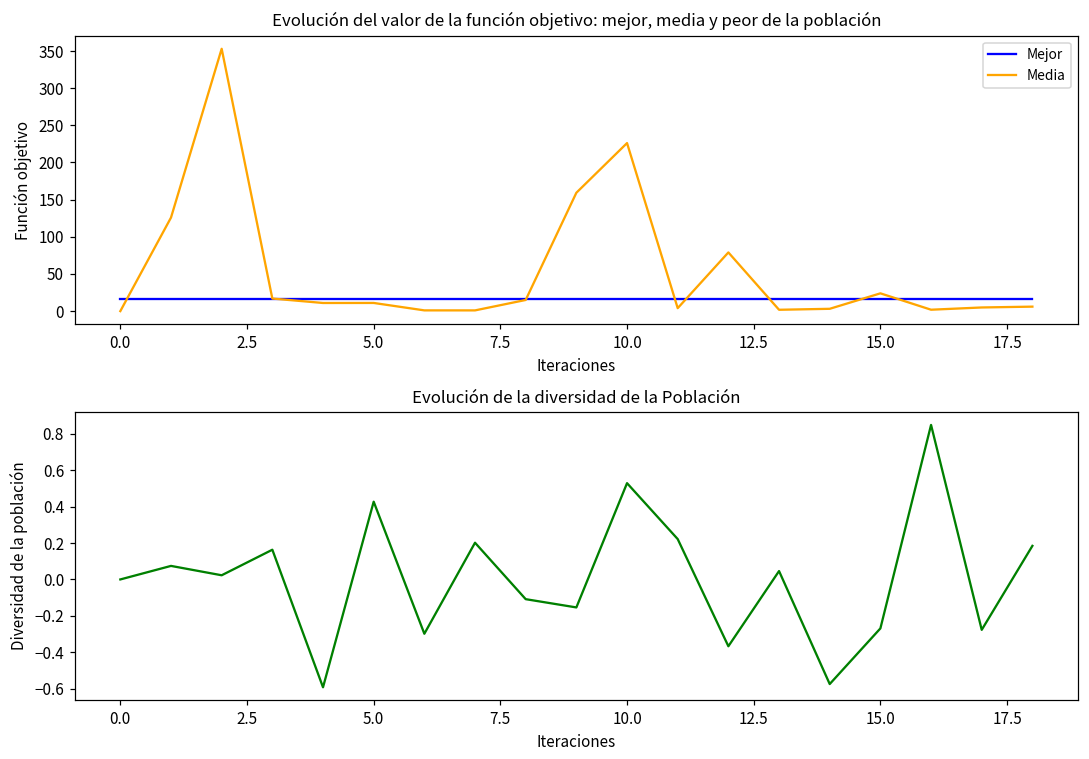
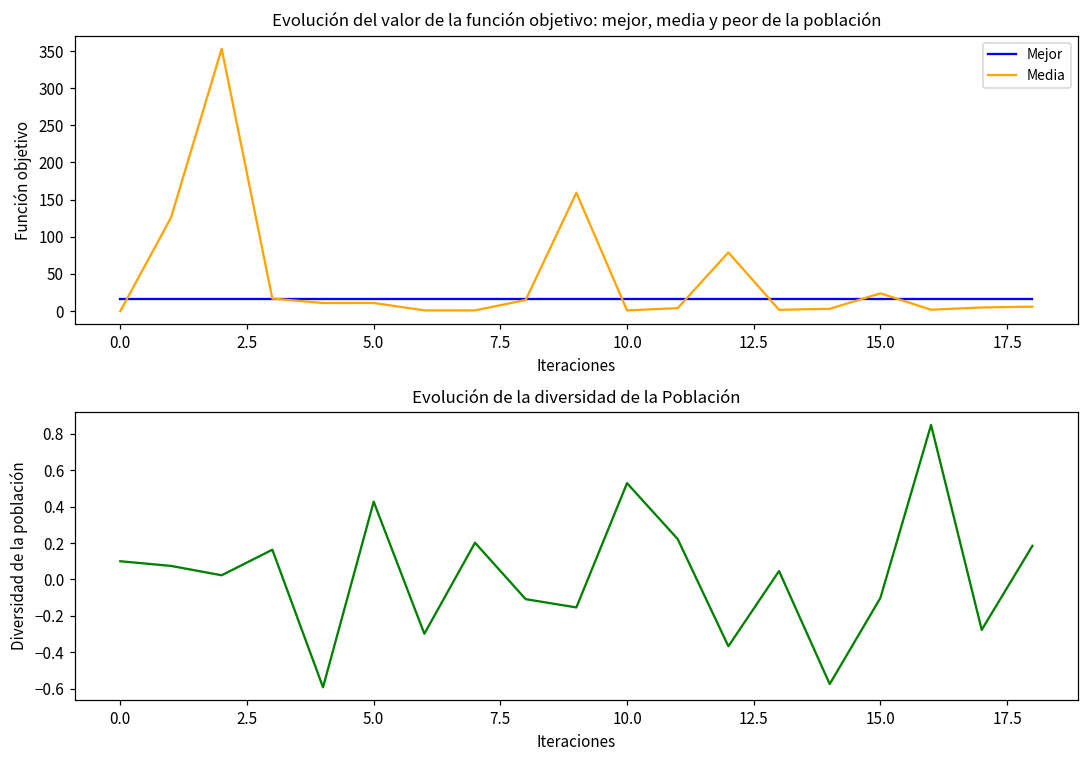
  {
    "Evolución del valor de la función objetivo: mejor, media y peor de la población": {
      "Mejor": {
        "0.0": 20,
        "5.0": 20,
        "10.0": 20,
        "15.0": 20
      },
      "Media": {
        "0.0": 0,
        "5.0": 10,
-       "10.0": 230,
+       "10.0": 0,
        "15.0": 20
      }
    },
    "Evolución de la diversidad de la Población": {
-     "0.0": 0.0,
+     "0.0": 0.1,
      "5.0": 0.43,
      "10.0": 0.53,
-     "15.0": -0.27
+     "15.0": -0.10
    }
  }
